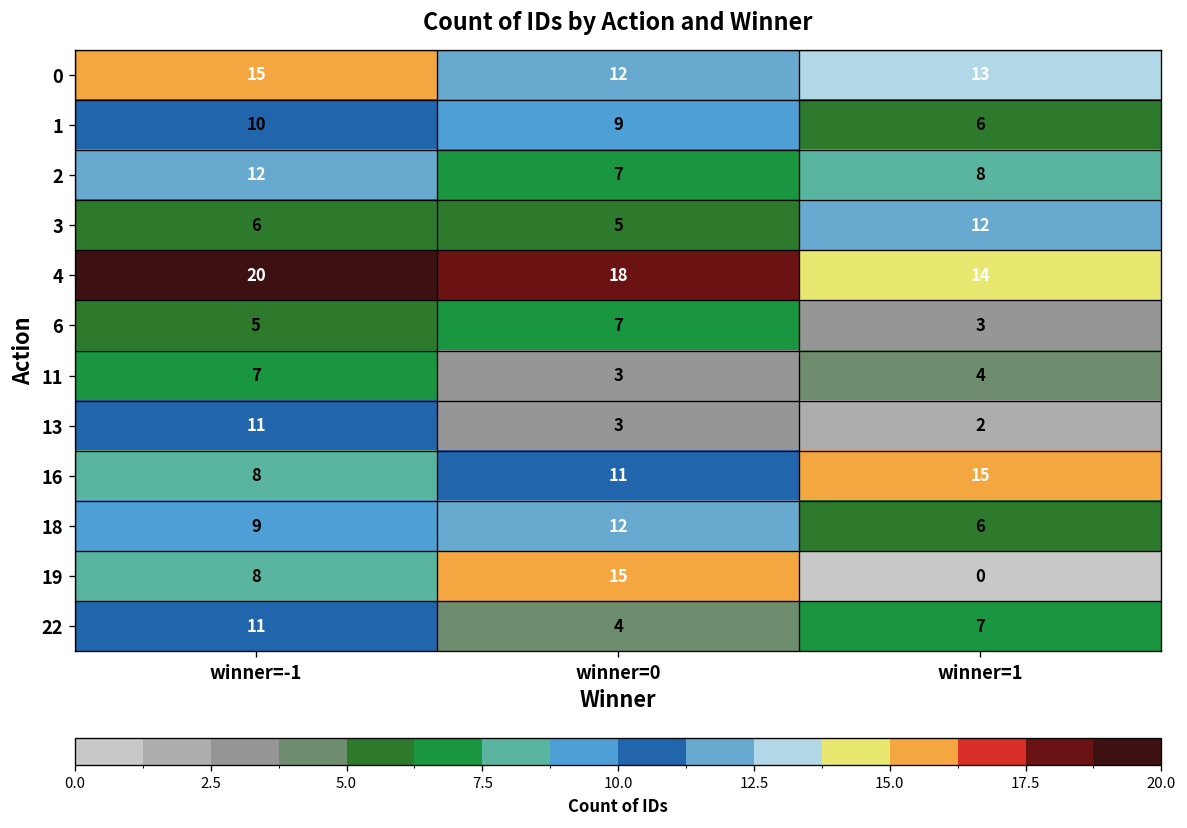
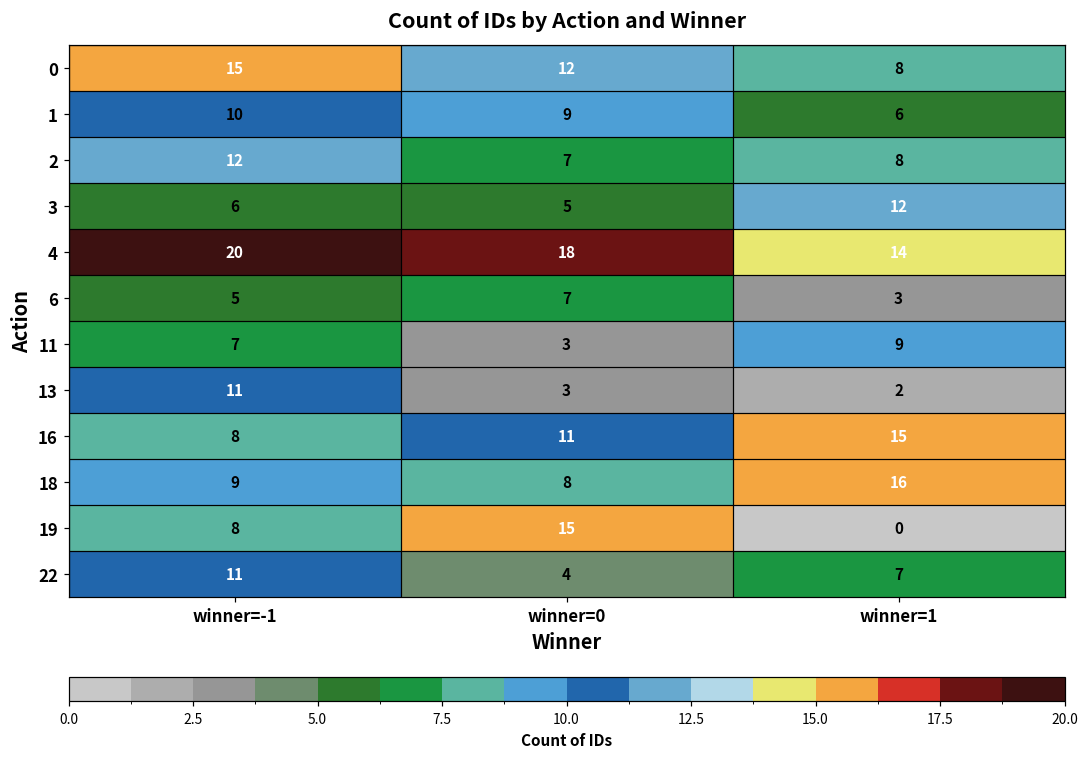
  {
    "0": {
      "winner=-1": 15,
      "winner=0": 12,
-     "winner=1": 13
+     "winner=1": 8
    },
    "1": {
      "winner=-1": 10,
      "winner=0": 9,
      "winner=1": 6
    },
    "2": {
      "winner=-1": 12,
      "winner=0": 7,
      "winner=1": 8
    },
    "3": {
      "winner=-1": 6,
      "winner=0": 5,
      "winner=1": 12
    },
    "4": {
      "winner=-1": 20,
      "winner=0": 18,
      "winner=1": 14
    },
    "6": {
      "winner=-1": 5,
      "winner=0": 7,
      "winner=1": 3
    },
    "11": {
      "winner=-1": 7,
      "winner=0": 3,
-     "winner=1": 4
+     "winner=1": 9
    },
    "13": {
      "winner=-1": 11,
      "winner=0": 3,
      "winner=1": 2
    },
    "16": {
      "winner=-1": 8,
      "winner=0": 11,
      "winner=1": 15
    },
    "18": {
      "winner=-1": 9,
-     "winner=0": 12,
-     "winner=1": 6
+     "winner=0": 8,
+     "winner=1": 16
    },
    "19": {
      "winner=-1": 8,
      "winner=0": 15,
      "winner=1": 0
    },
    "22": {
      "winner=-1": 11,
      "winner=0": 4,
      "winner=1": 7
    }
  }
